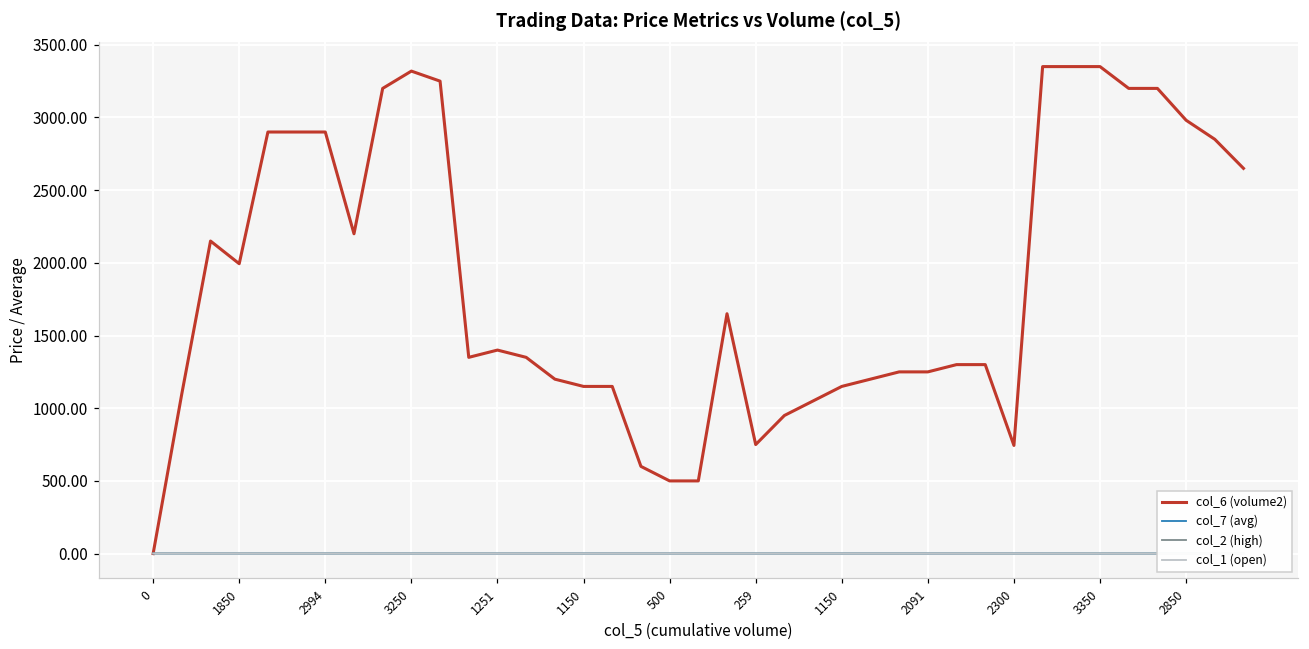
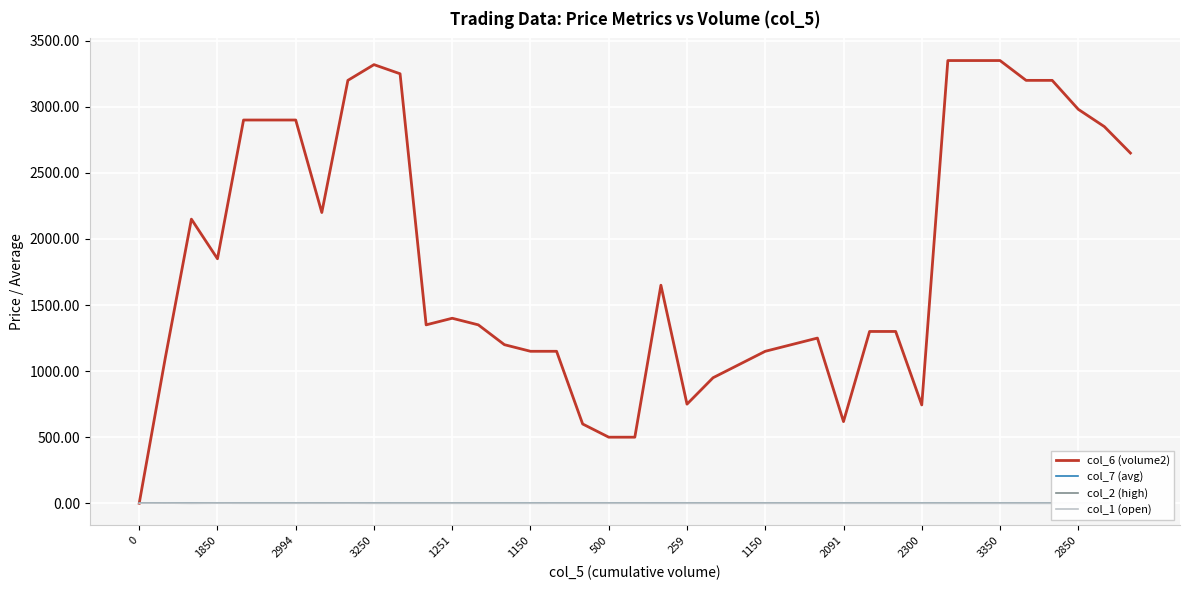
  {
    "col_6 (volume2)": {
-     "1850": 1990,
+     "1850": 1850,
      "2994": 2900,
      "3250": 3320,
      "1251": 1400,
      "500": 500,
      "259": 750,
-     "2091": 1250,
+     "2091": 620,
      "2300": 740,
      "3350": 3350,
      "2850": 2980
    },
    "col_1 (open)": {
      "1850": 0,
      "2994": 0,
      "3250": 0,
      "1251": 0,
      "500": 0,
      "259": 0,
      "2091": 0,
      "2300": 0,
      "3350": 0
    }
  }
